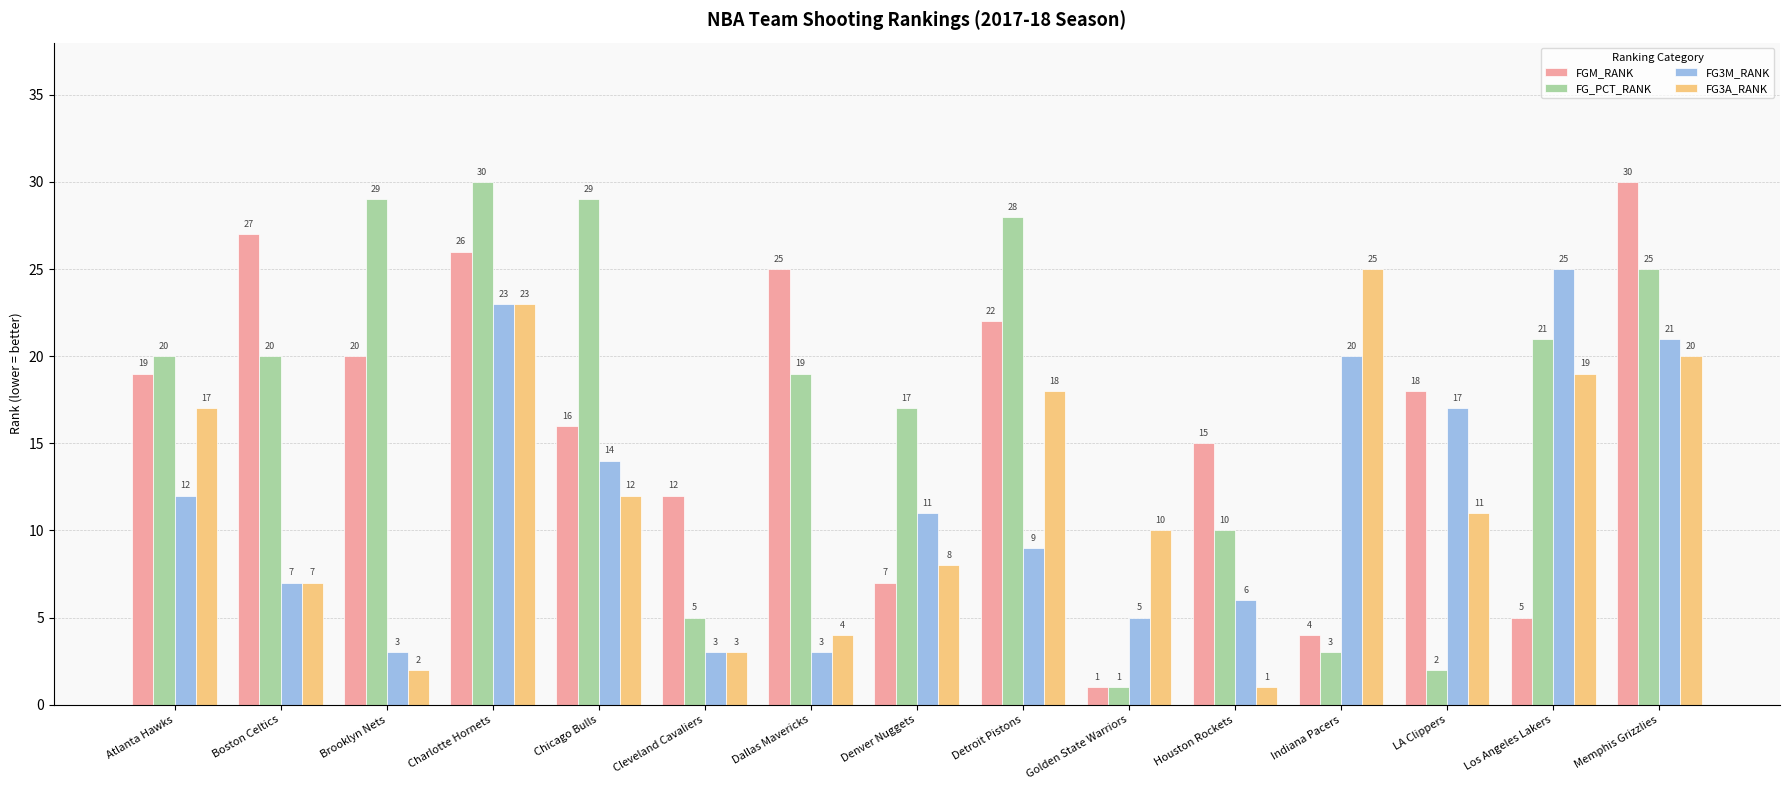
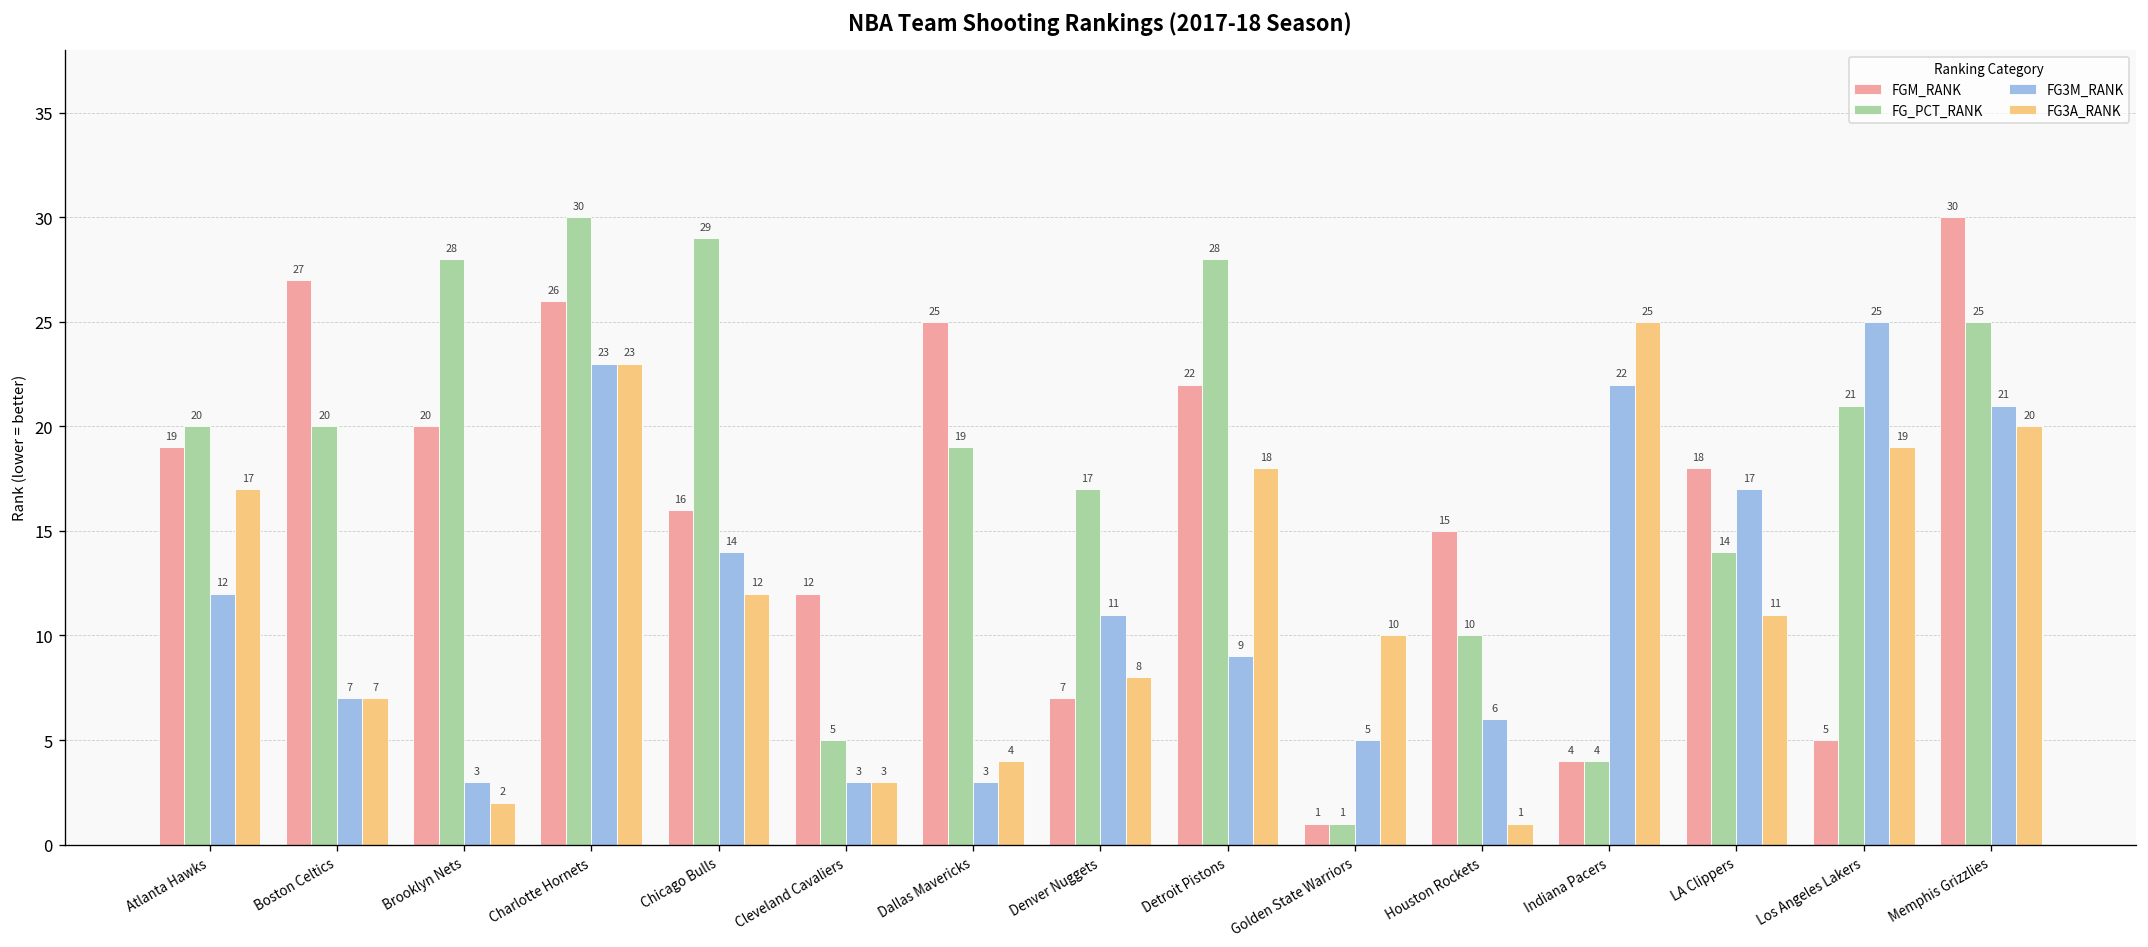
  {
    "FG_PCT_RANK": {
      "Atlanta Hawks": 20,
      "Boston Celtics": 20,
-     "Brooklyn Nets": 29,
+     "Brooklyn Nets": 28,
      "Charlotte Hornets": 30,
      "Chicago Bulls": 29,
      "Cleveland Cavaliers": 5,
      "Dallas Mavericks": 19,
      "Denver Nuggets": 17,
      "Detroit Pistons": 28,
      "Golden State Warriors": 1,
      "Houston Rockets": 10,
-     "Indiana Pacers": 3,
-     "LA Clippers": 2,
+     "Indiana Pacers": 4,
+     "LA Clippers": 14,
      "Los Angeles Lakers": 21,
      "Memphis Grizzlies": 25
    },
    "FG3M_RANK": {
      "Atlanta Hawks": 12,
      "Boston Celtics": 7,
      "Brooklyn Nets": 3,
      "Charlotte Hornets": 23,
      "Chicago Bulls": 14,
      "Cleveland Cavaliers": 3,
      "Dallas Mavericks": 3,
      "Denver Nuggets": 11,
      "Detroit Pistons": 9,
      "Golden State Warriors": 5,
      "Houston Rockets": 6,
-     "Indiana Pacers": 20,
+     "Indiana Pacers": 22,
      "LA Clippers": 17,
      "Los Angeles Lakers": 25,
      "Memphis Grizzlies": 21
    }
  }
